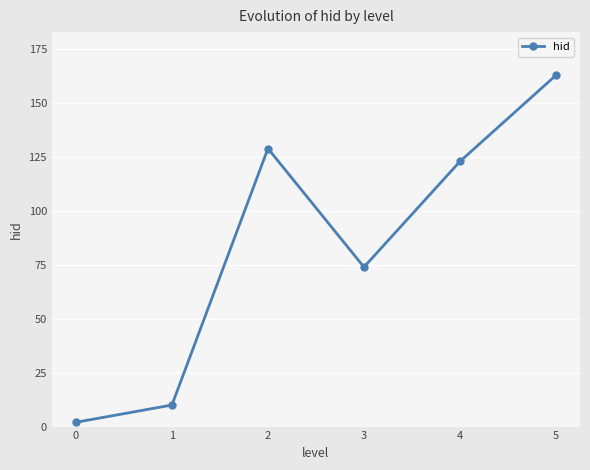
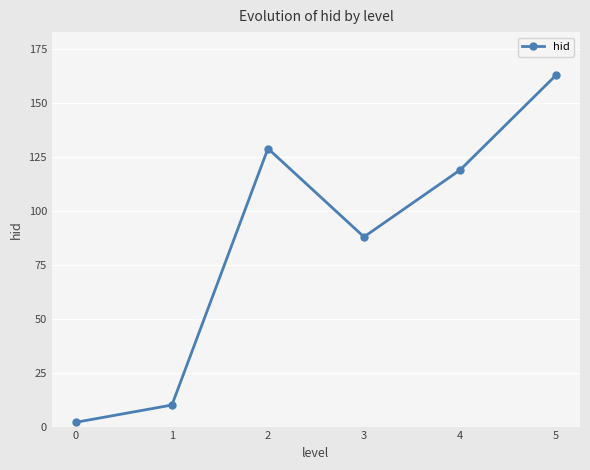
  {
    "0": 2,
    "1": 10,
    "2": 129,
-   "3": 74,
-   "4": 123,
+   "3": 88,
+   "4": 119,
    "5": 163
  }
